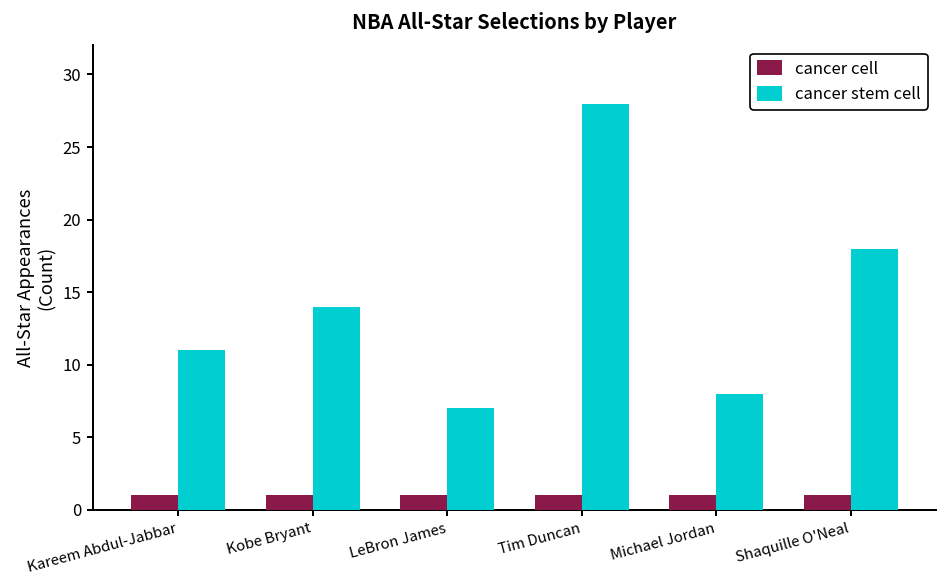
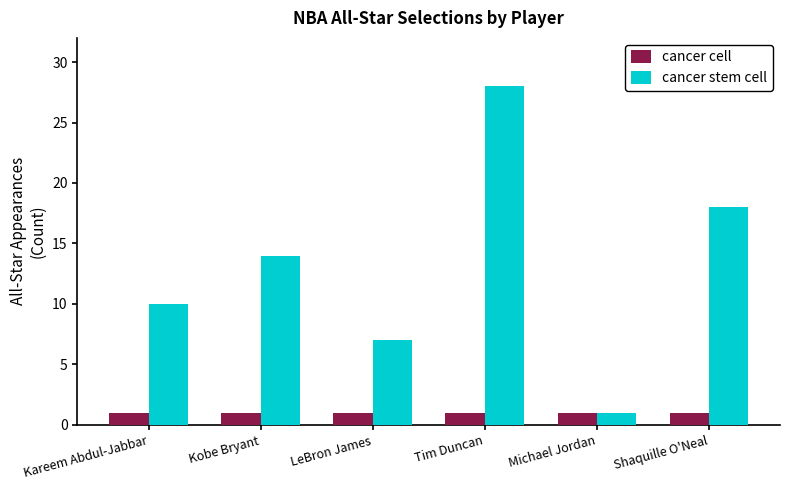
  {
    "cancer cell": {
      "Kareem Abdul-Jabbar": 1,
      "Kobe Bryant": 1,
      "LeBron James": 1,
      "Tim Duncan": 1,
      "Michael Jordan": 1,
      "Shaquille O'Neal": 1
    },
    "cancer stem cell": {
-     "Kareem Abdul-Jabbar": 11,
+     "Kareem Abdul-Jabbar": 10,
      "Kobe Bryant": 14,
      "LeBron James": 7,
      "Tim Duncan": 28,
-     "Michael Jordan": 8,
+     "Michael Jordan": 1,
      "Shaquille O'Neal": 18
    }
  }
